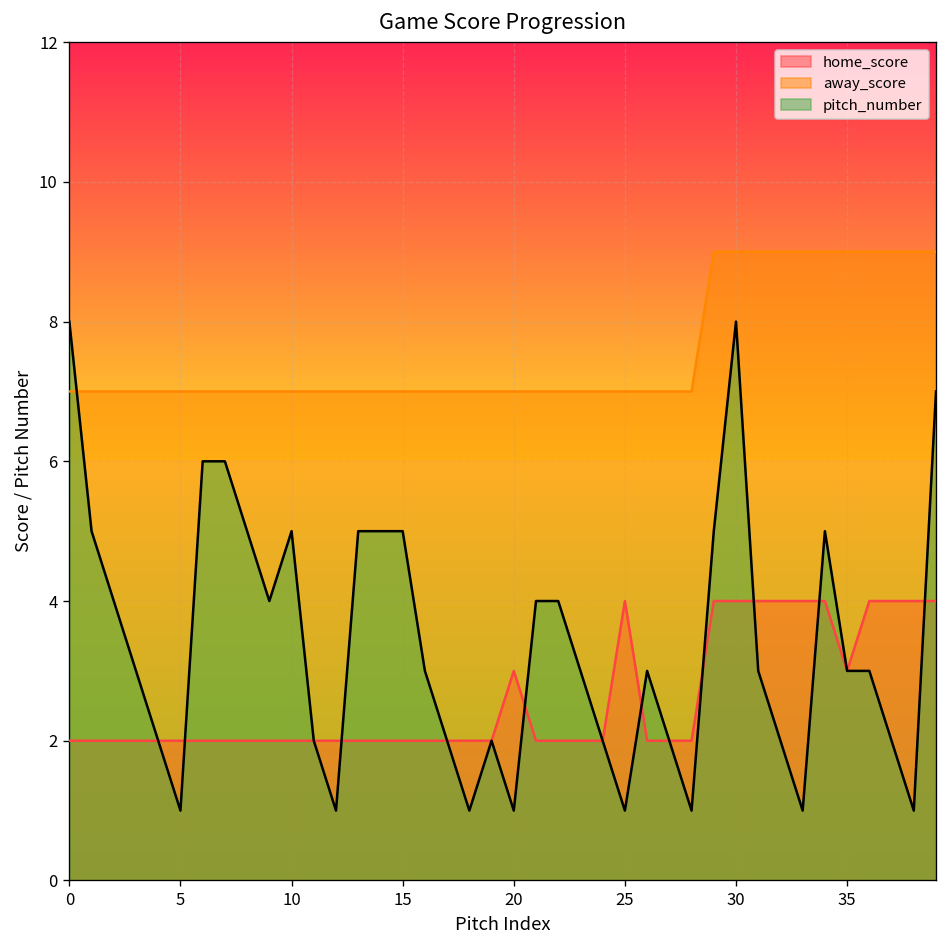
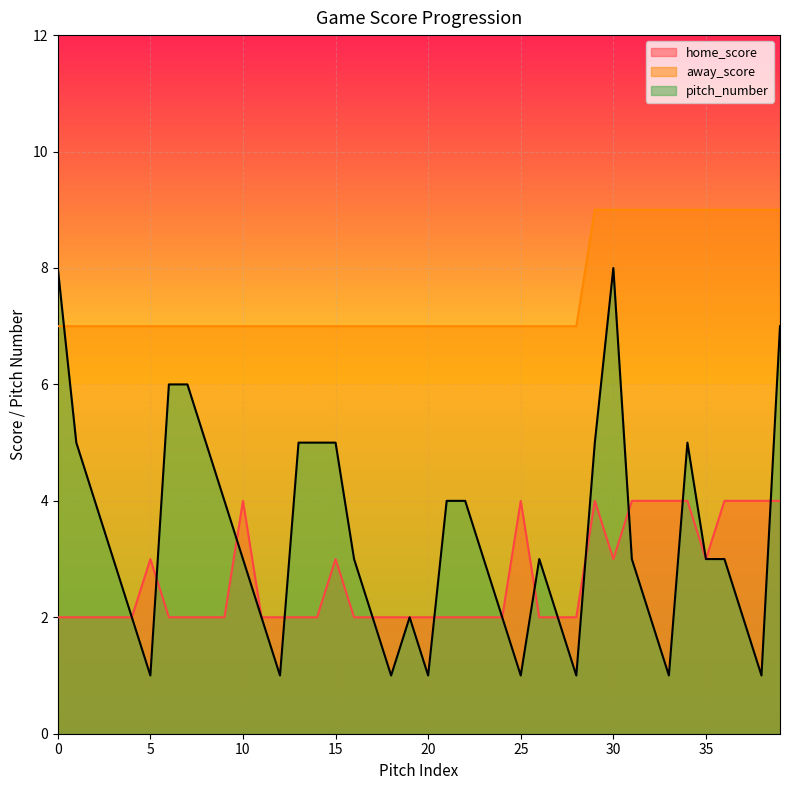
  {
    "home_score": {
      "0": 2,
-     "5": 2,
-     "10": 2,
-     "15": 2,
-     "20": 3,
+     "5": 3,
+     "10": 4,
+     "15": 3,
+     "20": 2,
      "25": 4,
-     "30": 4
+     "30": 3
    },
    "away_score": {
      "0": 7,
      "5": 7,
      "10": 7,
      "15": 7,
      "20": 7,
      "25": 7,
      "30": 9,
      "35": 9
    },
    "pitch_number": {
      "0": 8,
      "5": 1,
-     "10": 5,
+     "10": 3,
      "15": 5,
      "20": 1,
      "25": 1,
      "30": 8
    }
  }
